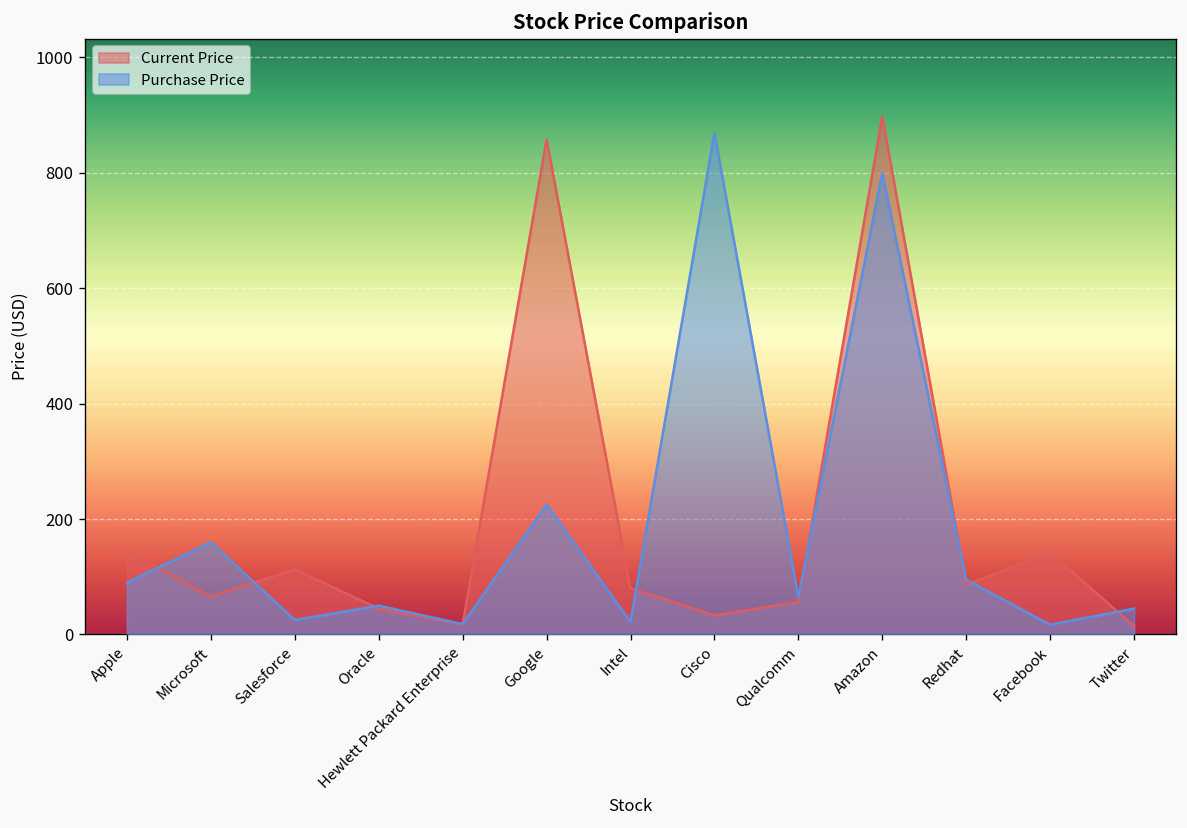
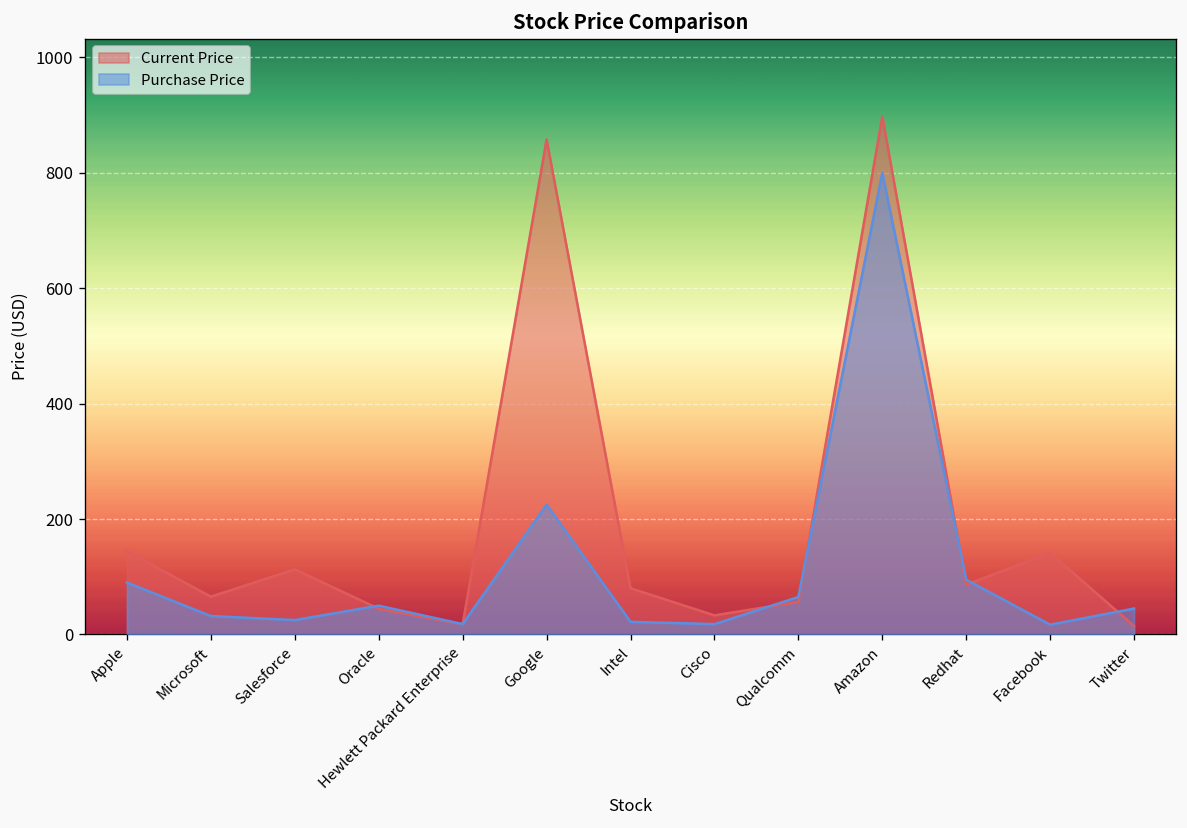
  {
    "Current Price": {
      "Apple": 140,
      "Microsoft": 70,
      "Salesforce": 110,
      "Oracle": 40,
      "Google": 860,
      "Intel": 80,
      "Cisco": 30,
      "Qualcomm": 60,
      "Amazon": 900,
      "Redhat": 90,
      "Facebook": 140,
      "Twitter": 10
    },
    "Purchase Price": {
      "Apple": 90,
-     "Microsoft": 160,
+     "Microsoft": 30,
      "Salesforce": 30,
      "Oracle": 50,
      "Google": 230,
      "Intel": 20,
-     "Cisco": 870,
+     "Cisco": 20,
      "Qualcomm": 70,
      "Amazon": 800,
      "Redhat": 100,
      "Facebook": 20,
      "Twitter": 50
    }
  }
